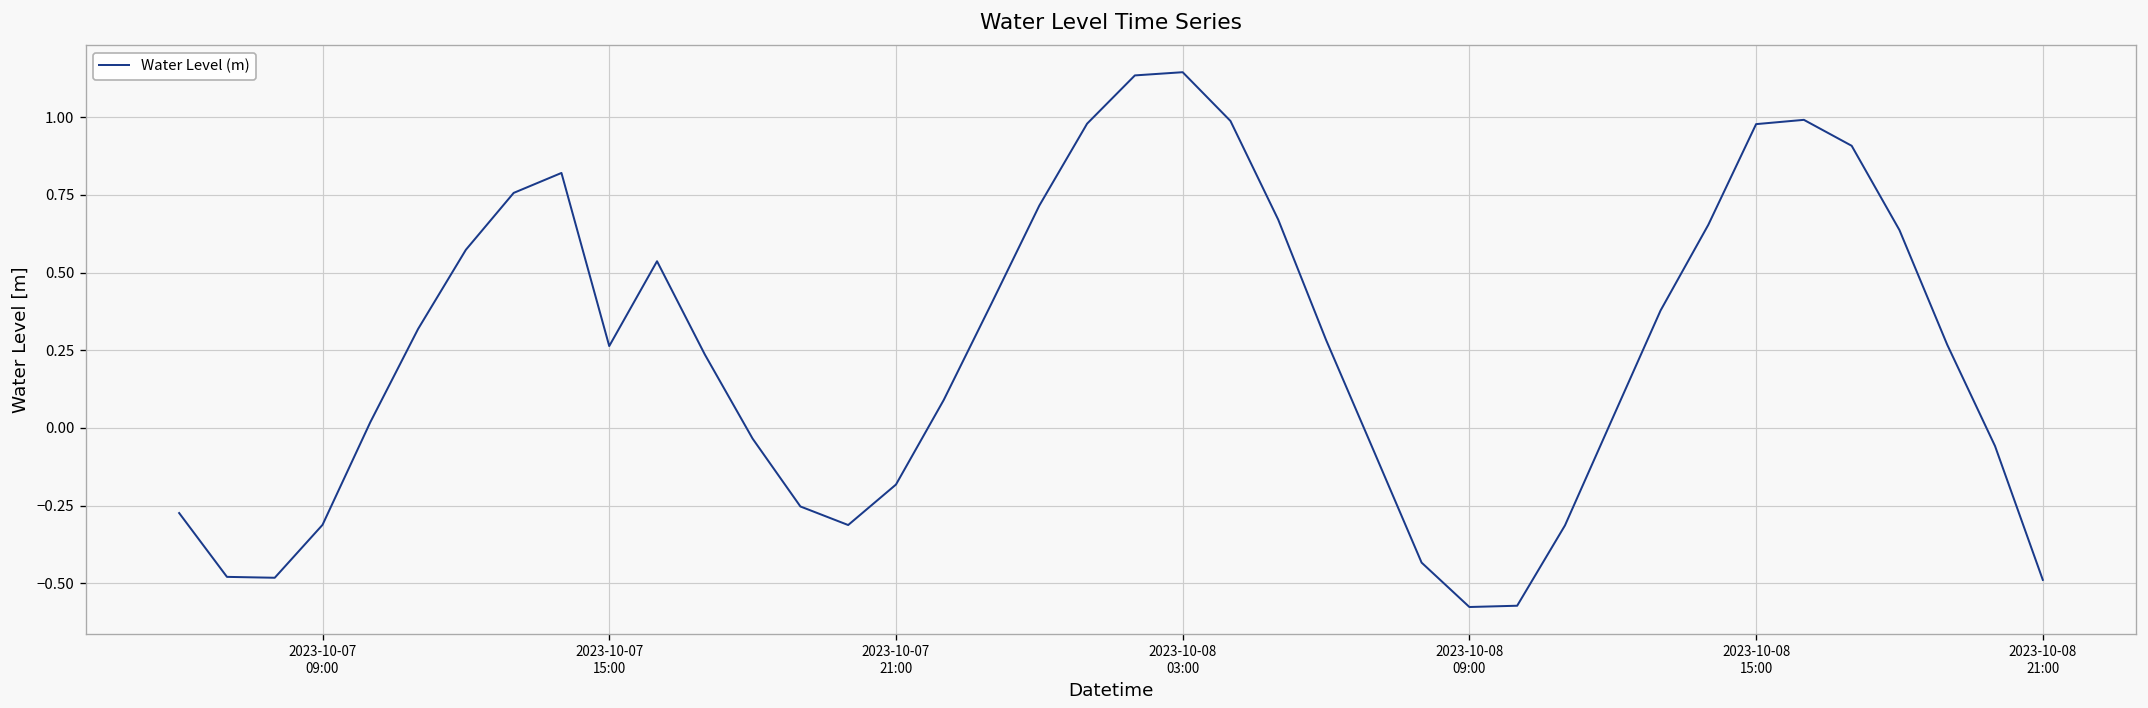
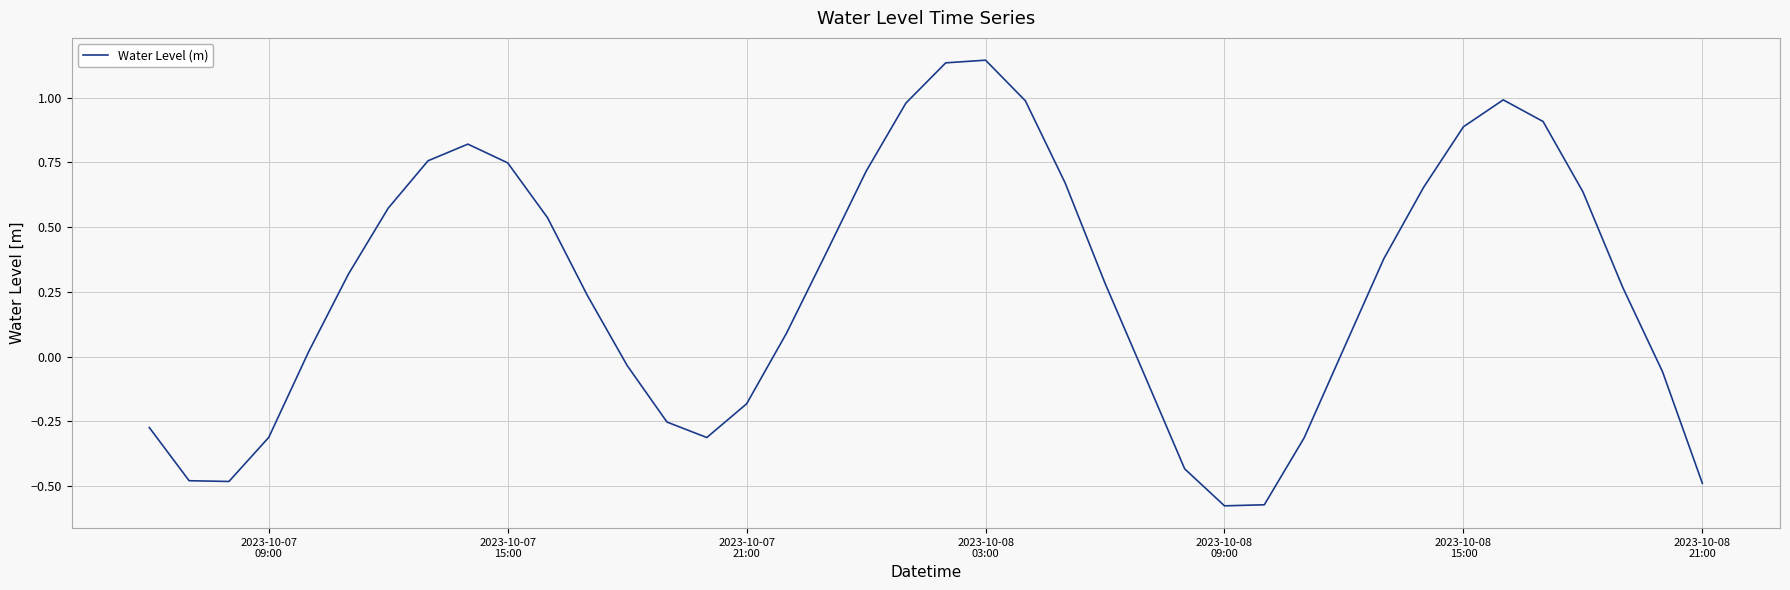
  {
    "2023-10-07 09:00": -0.31,
-   "2023-10-07 15:00": 0.26,
+   "2023-10-07 15:00": 0.75,
    "2023-10-07 21:00": -0.18,
    "2023-10-08 03:00": 1.14,
    "2023-10-08 09:00": -0.58,
-   "2023-10-08 15:00": 0.98,
+   "2023-10-08 15:00": 0.89,
    "2023-10-08 21:00": -0.49
  }
